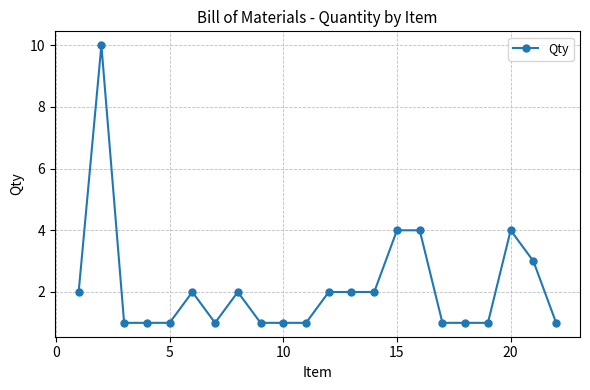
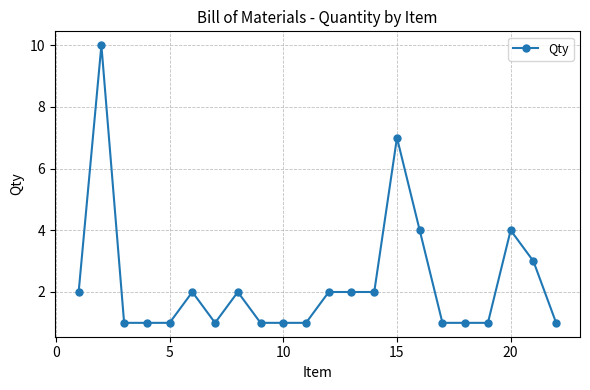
  {
    "5": 1,
    "10": 1,
-   "15": 4,
+   "15": 7,
    "20": 4
  }
